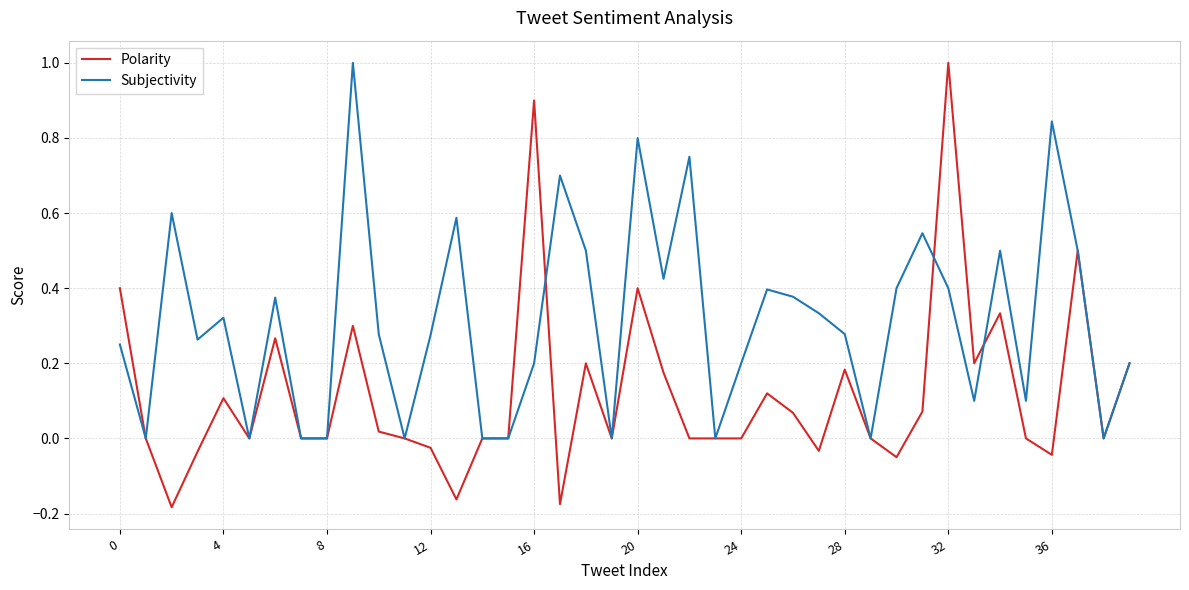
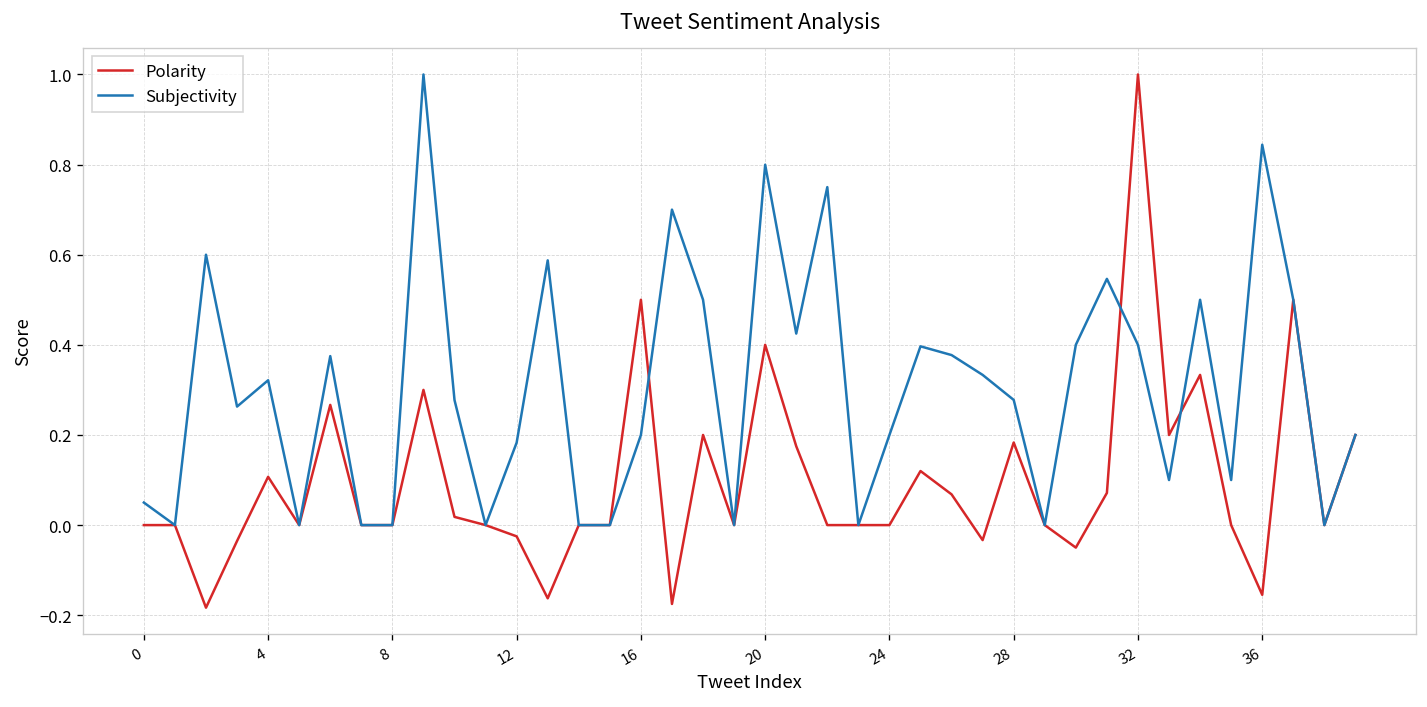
  {
    "Polarity": {
-     "0": 0.4,
+     "0": 0.0,
      "4": 0.11,
      "12": -0.03,
-     "16": 0.9,
+     "16": 0.5,
      "20": 0.40,
      "24": 0.00,
      "28": 0.18,
      "32": 1.00,
-     "36": -0.04
+     "36": -0.15
    },
    "Subjectivity": {
-     "0": 0.25,
+     "0": 0.05,
      "4": 0.32,
-     "12": 0.28,
+     "12": 0.18,
      "16": 0.20,
      "20": 0.80,
      "24": 0.20,
      "28": 0.28,
      "32": 0.40,
      "36": 0.84
    }
  }
